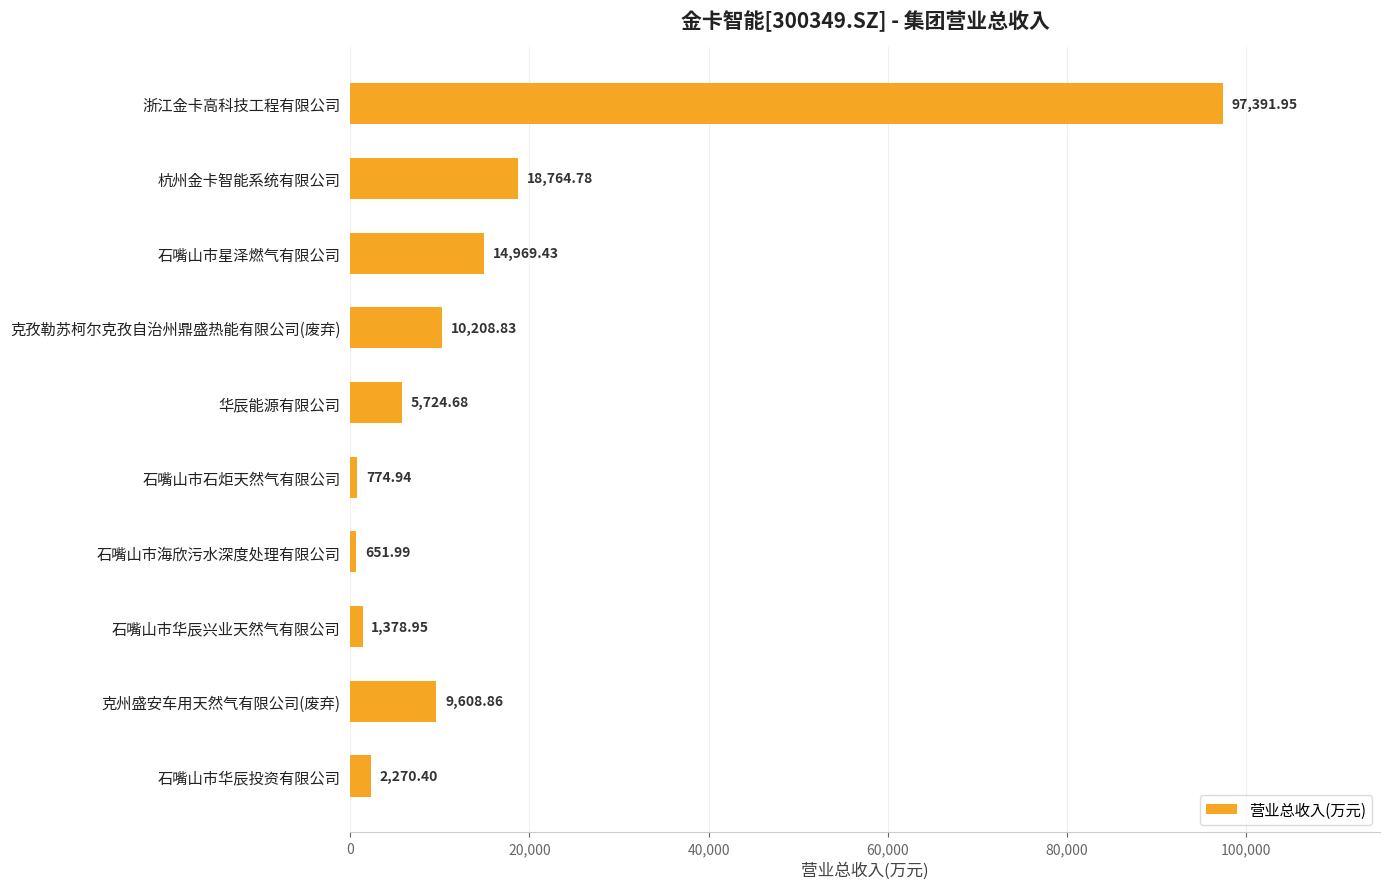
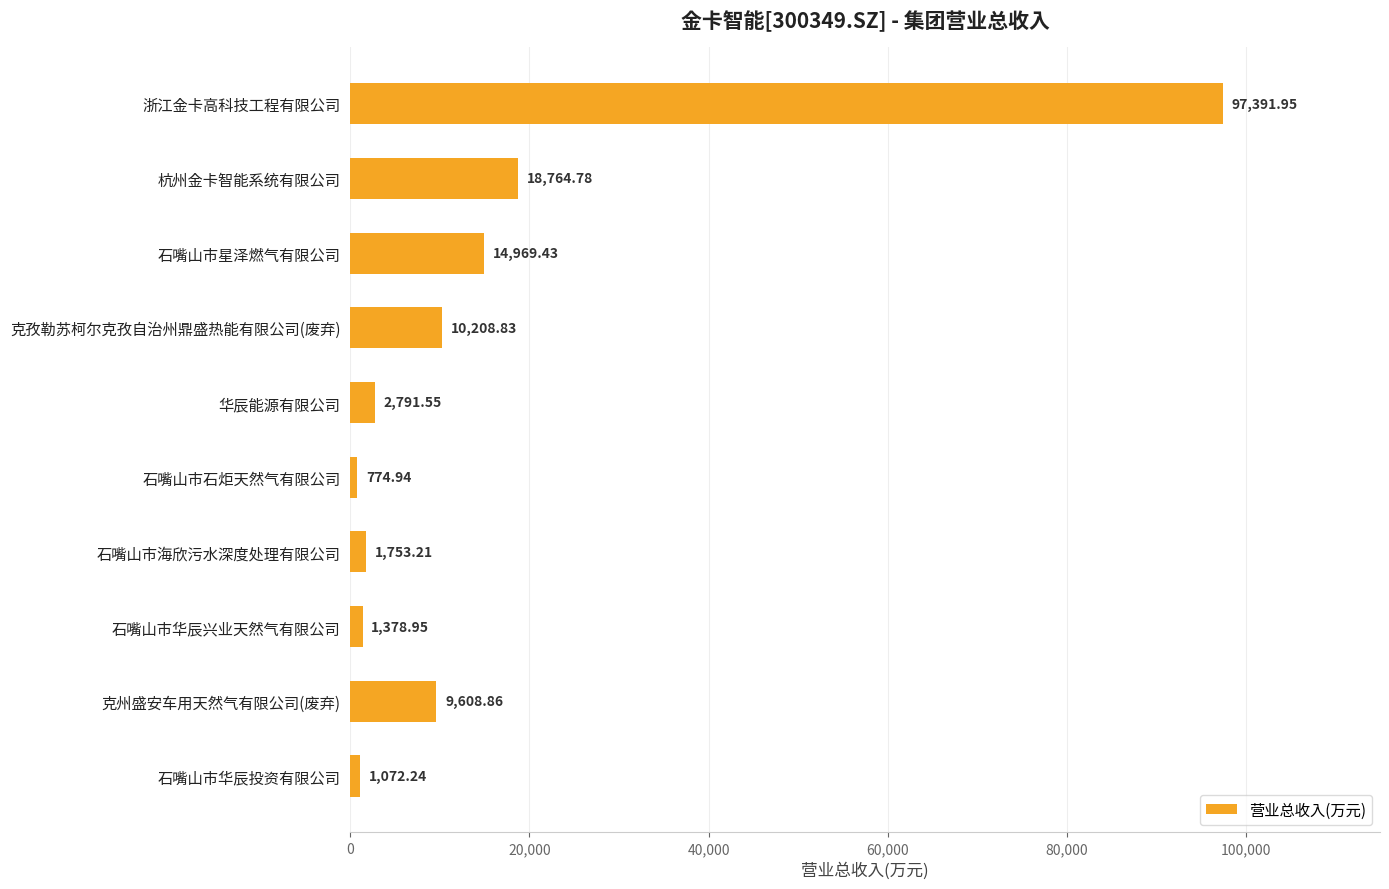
  {
    "浙江金卡高科技工程有限公司": "97,391.95",
    "杭州金卡智能系统有限公司": "18,764.78",
    "石嘴山市星泽燃气有限公司": "14,969.43",
    "克孜勒苏柯尔克孜自治州鼎盛热能有限公司(废弃)": "10,208.83",
-   "华辰能源有限公司": "5,724.68",
+   "华辰能源有限公司": "2,791.55",
    "石嘴山市石炬天然气有限公司": "774.94",
-   "石嘴山市海欣污水深度处理有限公司": "651.99",
+   "石嘴山市海欣污水深度处理有限公司": "1,753.21",
    "石嘴山市华辰兴业天然气有限公司": "1,378.95",
    "克州盛安车用天然气有限公司(废弃)": "9,608.86",
-   "石嘴山市华辰投资有限公司": "2,270.40"
+   "石嘴山市华辰投资有限公司": "1,072.24"
  }
